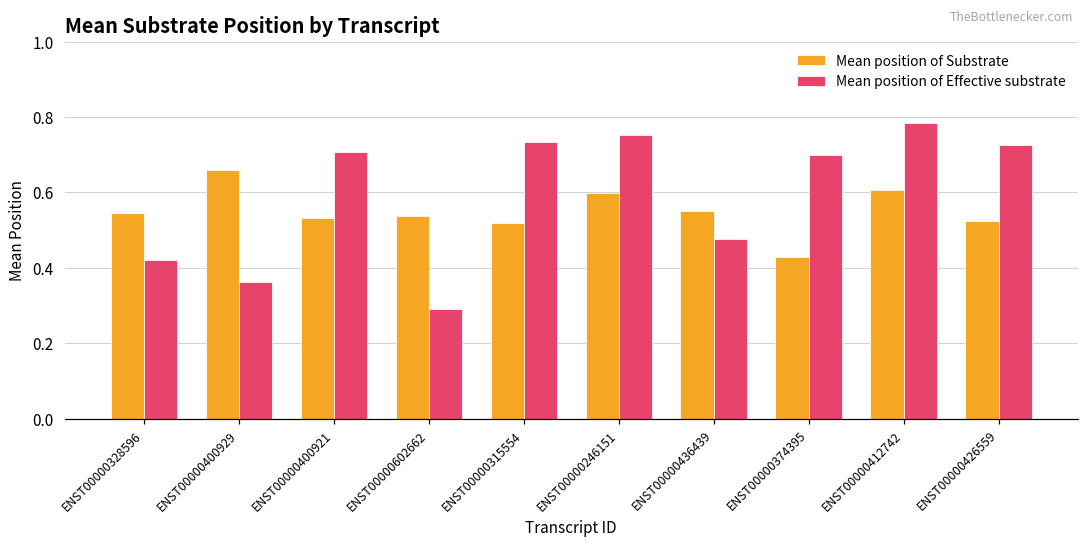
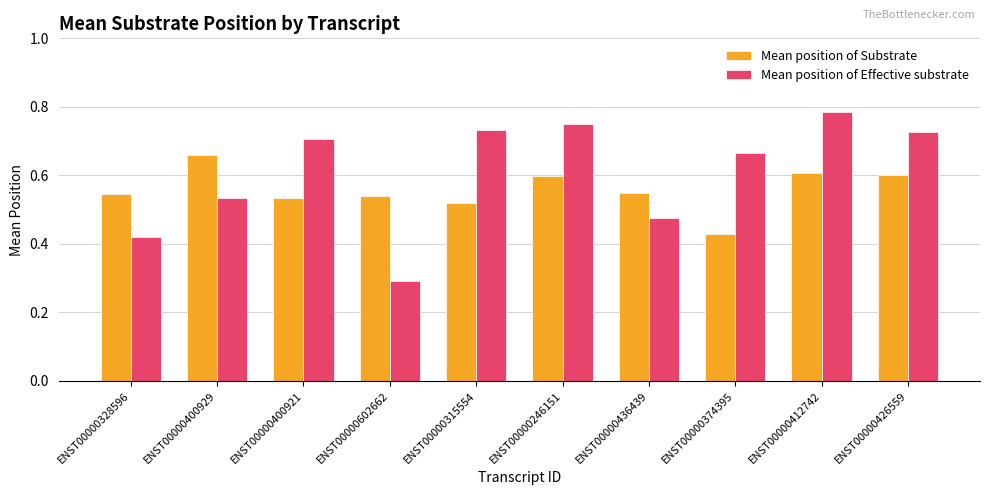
  {
    "Mean position of Substrate": {
      "ENST00000328596": 0.54,
      "ENST00000400929": 0.66,
      "ENST00000400921": 0.53,
      "ENST00000602662": 0.54,
      "ENST00000315554": 0.52,
      "ENST00000246151": 0.60,
      "ENST00000436439": 0.55,
      "ENST00000374395": 0.43,
      "ENST00000412742": 0.61,
-     "ENST00000426559": 0.52
+     "ENST00000426559": 0.60
    },
    "Mean position of Effective substrate": {
      "ENST00000328596": 0.42,
-     "ENST00000400929": 0.36,
+     "ENST00000400929": 0.54,
      "ENST00000400921": 0.71,
      "ENST00000602662": 0.29,
      "ENST00000315554": 0.73,
      "ENST00000246151": 0.75,
      "ENST00000436439": 0.48,
-     "ENST00000374395": 0.70,
+     "ENST00000374395": 0.67,
      "ENST00000412742": 0.78,
      "ENST00000426559": 0.73
    }
  }
